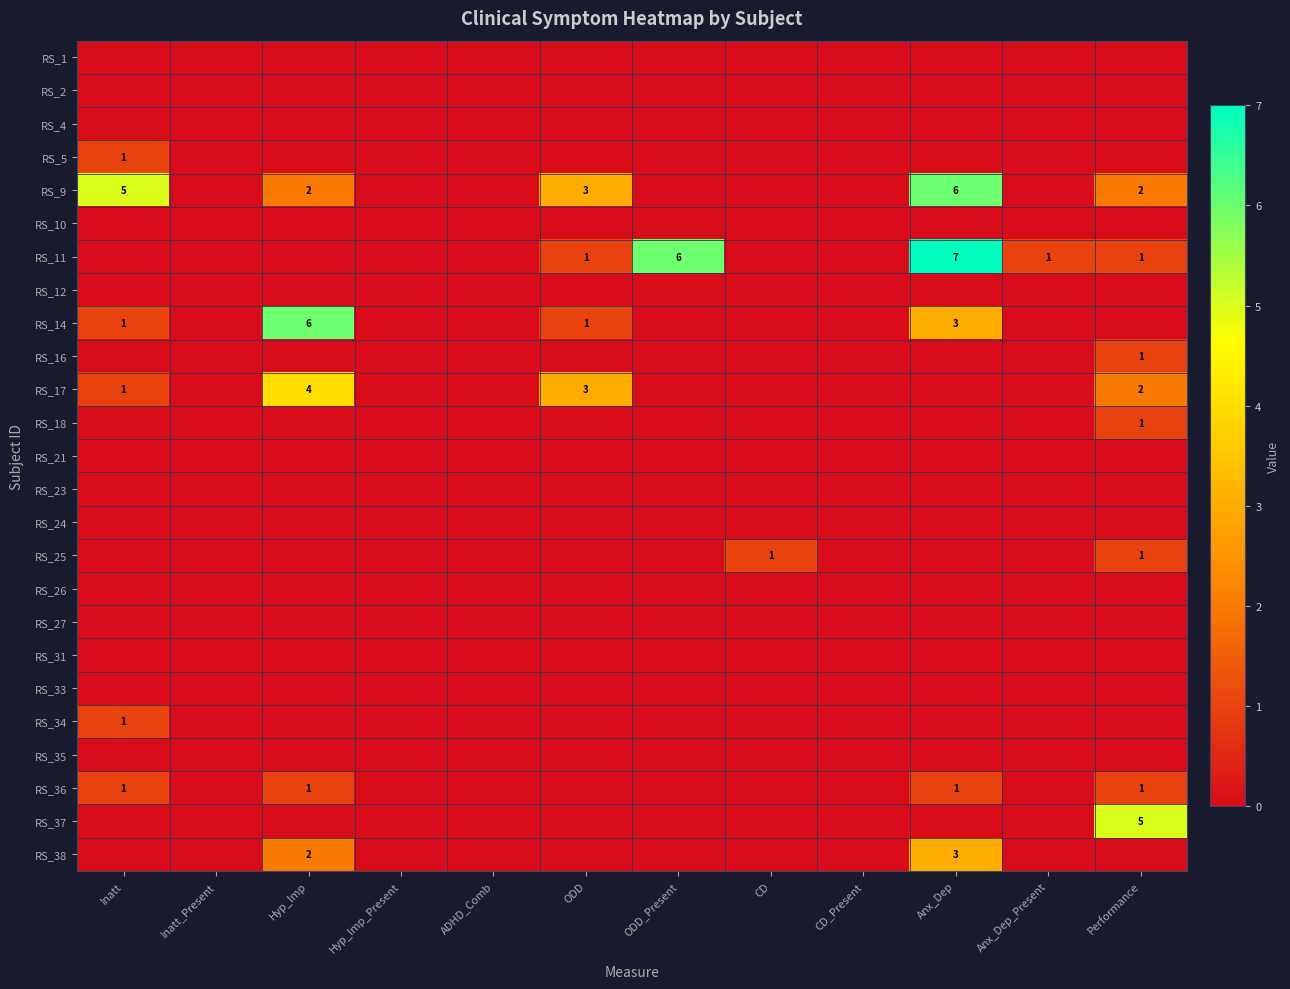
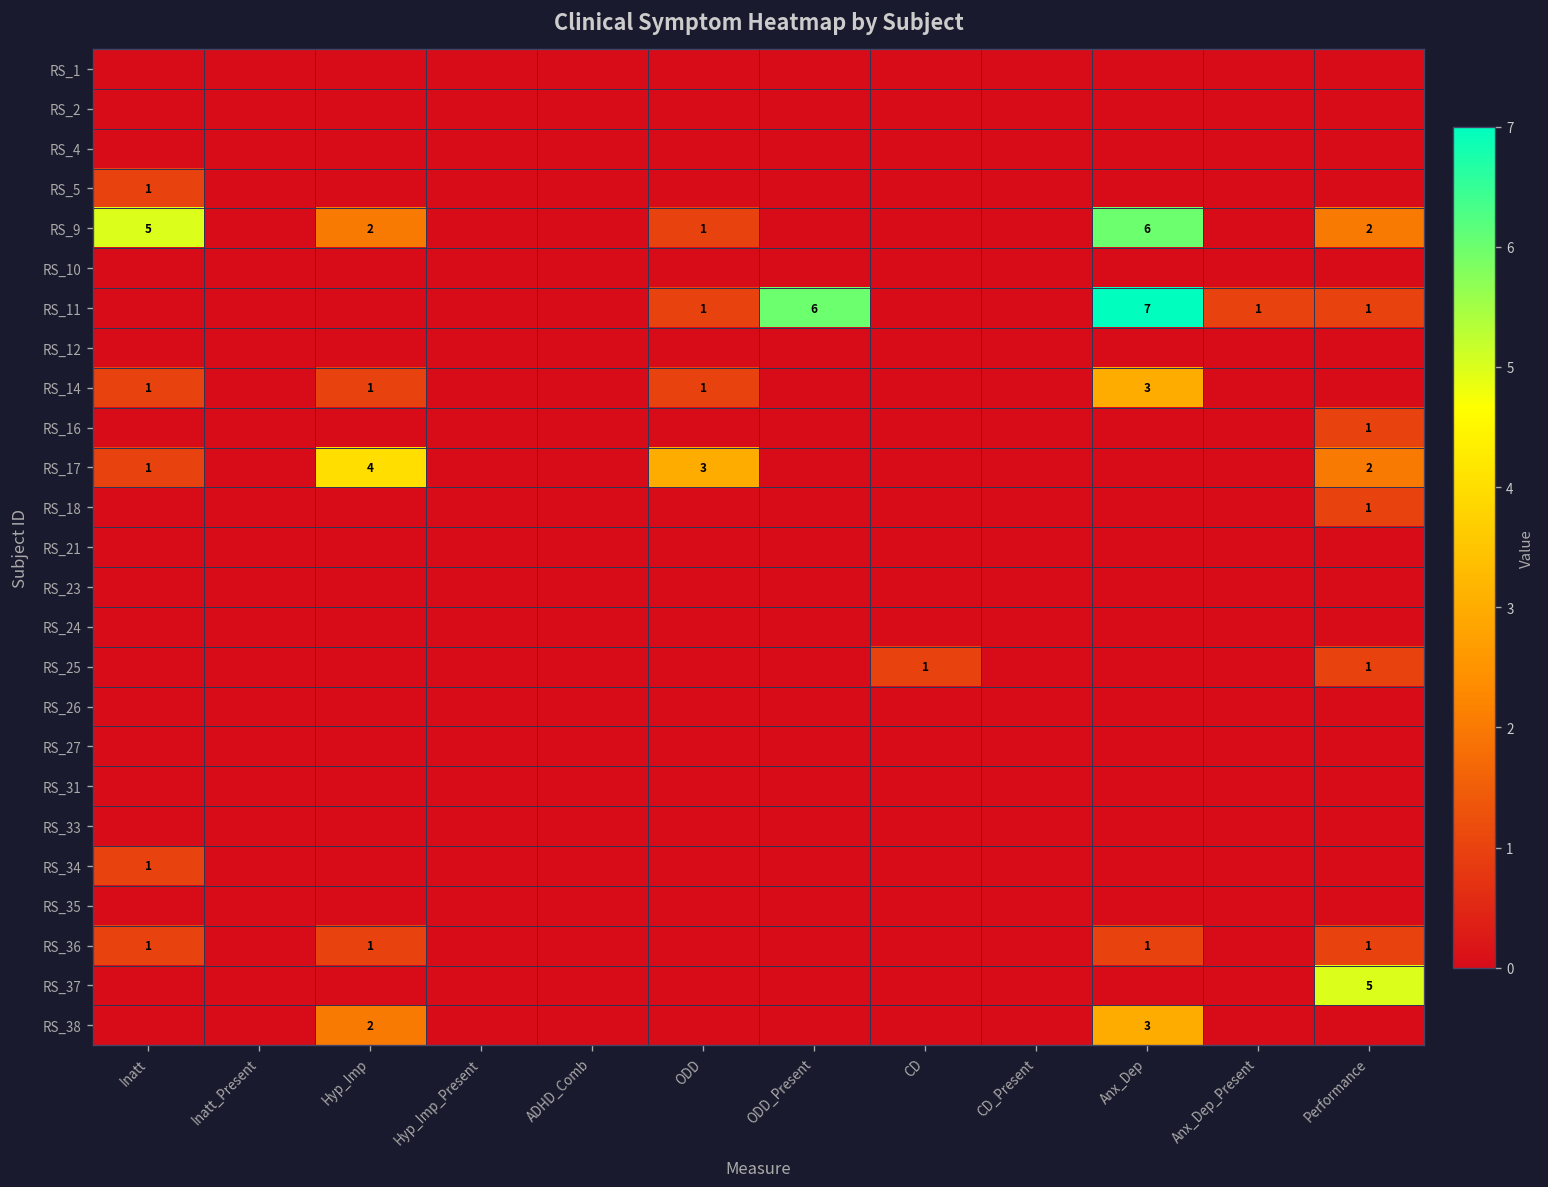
  {
    "RS_5": {
      "Inatt": 1
    },
    "RS_9": {
      "Inatt": 5,
      "Hyp_Imp": 2,
-     "ODD": 3,
+     "ODD": 1,
      "Anx_Dep": 6,
      "Performance": 2
    },
    "RS_11": {
      "ODD": 1,
      "ODD_Present": 6,
      "Anx_Dep": 7,
      "Anx_Dep_Present": 1,
      "Performance": 1
    },
    "RS_14": {
      "Inatt": 1,
-     "Hyp_Imp": 6,
+     "Hyp_Imp": 1,
      "ODD": 1,
      "Anx_Dep": 3
    },
    "RS_16": {
      "Performance": 1
    },
    "RS_17": {
      "Inatt": 1,
      "Hyp_Imp": 4,
      "ODD": 3,
      "Performance": 2
    },
    "RS_18": {
      "Performance": 1
    },
    "RS_25": {
      "CD": 1,
      "Performance": 1
    },
    "RS_34": {
      "Inatt": 1
    },
    "RS_36": {
      "Inatt": 1,
      "Hyp_Imp": 1,
      "Anx_Dep": 1,
      "Performance": 1
    },
    "RS_37": {
      "Performance": 5
    },
    "RS_38": {
      "Hyp_Imp": 2,
      "Anx_Dep": 3
    }
  }
